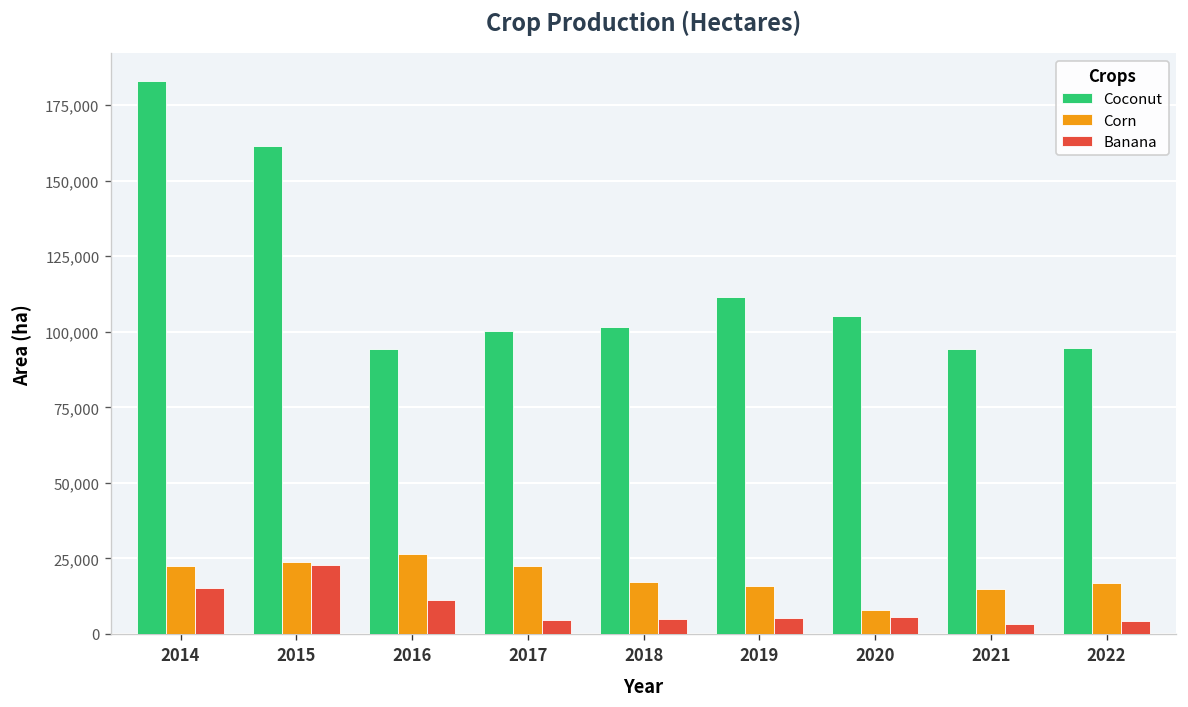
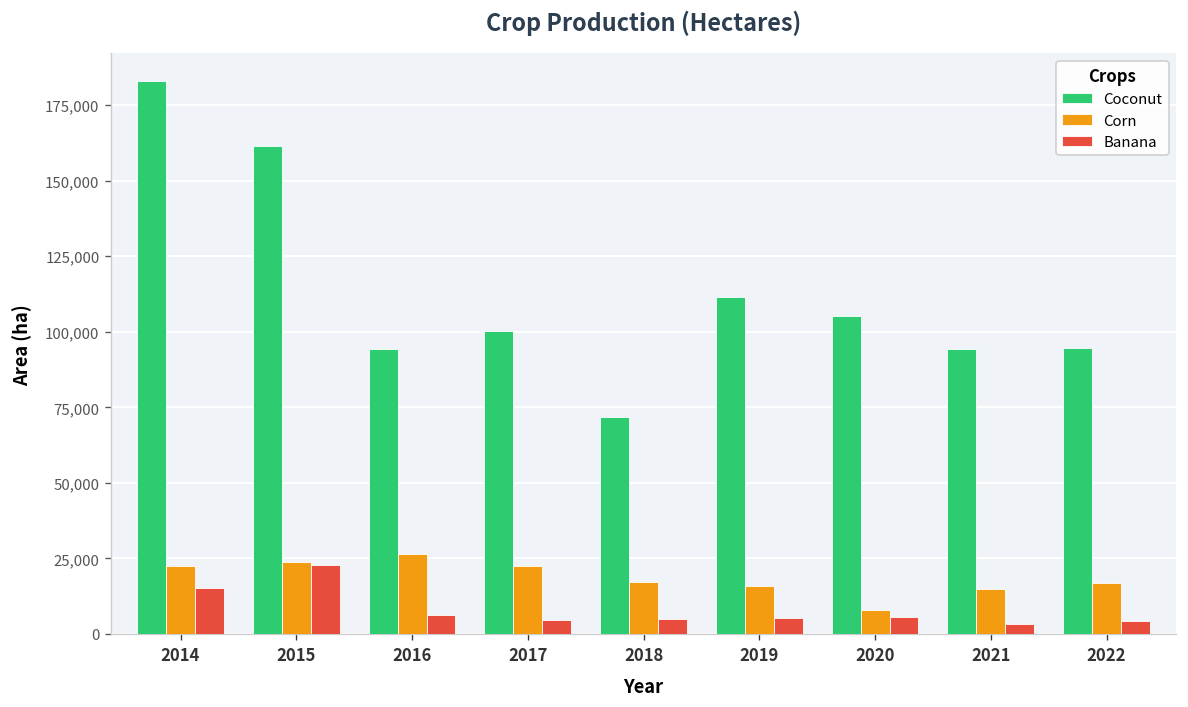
  {
    "Coconut": {
      "2014": "183,000",
      "2015": "161,000",
      "2016": "94,000",
      "2017": "100,000",
-     "2018": "102,000",
+     "2018": "72,000",
      "2019": "112,000",
      "2020": "105,000",
      "2021": "94,000",
      "2022": "94,000"
    },
    "Corn": {
      "2014": "23,000",
      "2015": "24,000",
      "2016": "26,000",
      "2017": "23,000",
      "2018": "17,000",
      "2019": "16,000",
      "2020": "8,000",
      "2021": "15,000",
      "2022": "17,000"
    },
    "Banana": {
      "2014": "15,000",
      "2015": "23,000",
-     "2016": "11,000",
+     "2016": "6,000",
      "2017": "5,000",
      "2018": "5,000",
      "2019": "5,000",
      "2020": "6,000",
      "2021": "3,000",
      "2022": "4,000"
    }
  }
